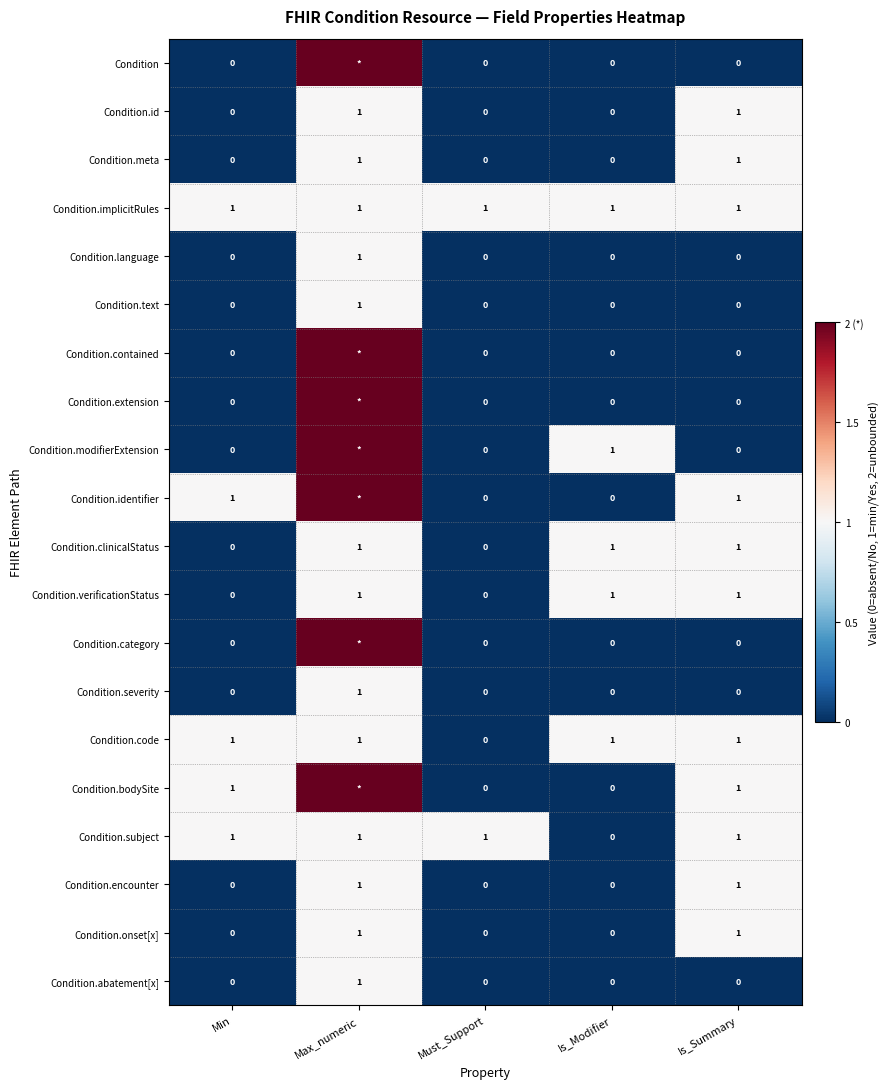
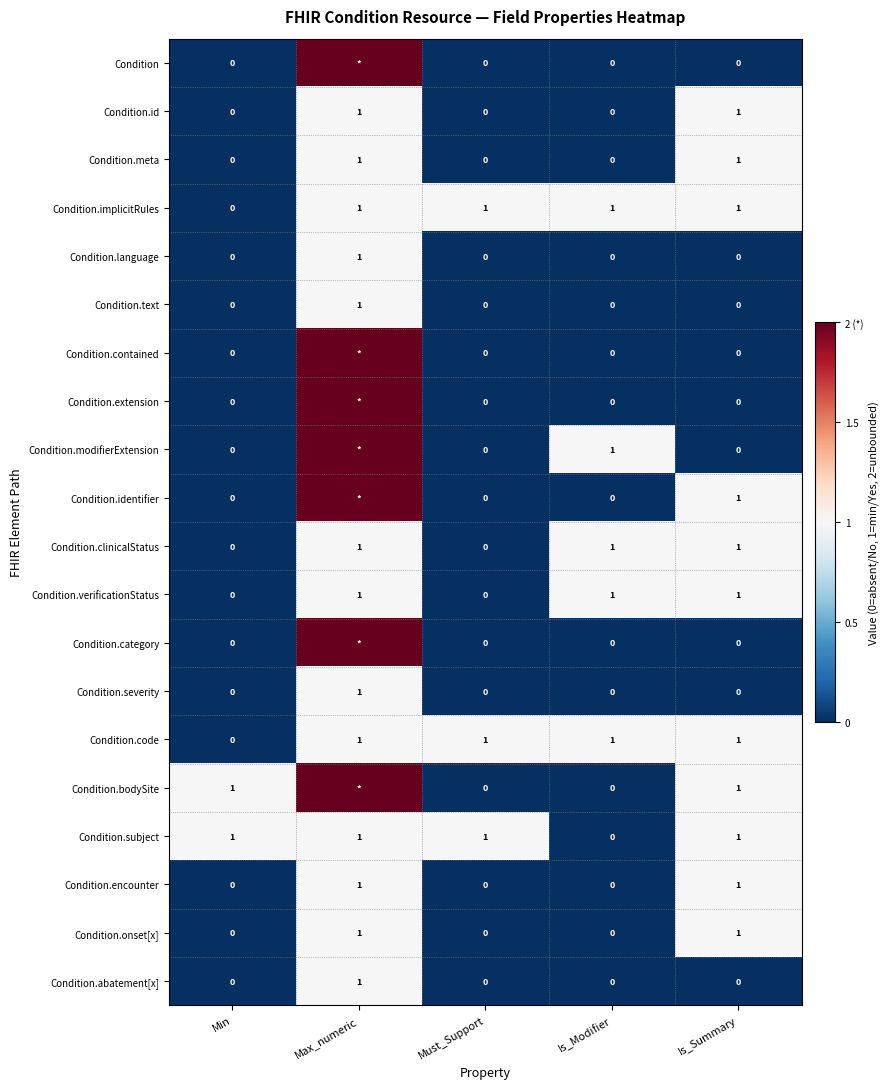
  {
    "Condition": {
      "Min": 0,
      "Must_Support": 0,
      "Is_Modifier": 0,
      "Is_Summary": 0
    },
    "Condition.id": {
      "Min": 0,
      "Max_numeric": 1,
      "Must_Support": 0,
      "Is_Modifier": 0,
      "Is_Summary": 1
    },
    "Condition.meta": {
      "Min": 0,
      "Max_numeric": 1,
      "Must_Support": 0,
      "Is_Modifier": 0,
      "Is_Summary": 1
    },
    "Condition.implicitRules": {
-     "Min": 1,
+     "Min": 0,
      "Max_numeric": 1,
      "Must_Support": 1,
      "Is_Modifier": 1,
      "Is_Summary": 1
    },
    "Condition.language": {
      "Min": 0,
      "Max_numeric": 1,
      "Must_Support": 0,
      "Is_Modifier": 0,
      "Is_Summary": 0
    },
    "Condition.text": {
      "Min": 0,
      "Max_numeric": 1,
      "Must_Support": 0,
      "Is_Modifier": 0,
      "Is_Summary": 0
    },
    "Condition.contained": {
      "Min": 0,
      "Must_Support": 0,
      "Is_Modifier": 0,
      "Is_Summary": 0
    },
    "Condition.extension": {
      "Min": 0,
      "Must_Support": 0,
      "Is_Modifier": 0,
      "Is_Summary": 0
    },
    "Condition.modifierExtension": {
      "Min": 0,
      "Must_Support": 0,
      "Is_Modifier": 1,
      "Is_Summary": 0
    },
    "Condition.identifier": {
-     "Min": 1,
+     "Min": 0,
      "Must_Support": 0,
      "Is_Modifier": 0,
      "Is_Summary": 1
    },
    "Condition.clinicalStatus": {
      "Min": 0,
      "Max_numeric": 1,
      "Must_Support": 0,
      "Is_Modifier": 1,
      "Is_Summary": 1
    },
    "Condition.verificationStatus": {
      "Min": 0,
      "Max_numeric": 1,
      "Must_Support": 0,
      "Is_Modifier": 1,
      "Is_Summary": 1
    },
    "Condition.category": {
      "Min": 0,
      "Must_Support": 0,
      "Is_Modifier": 0,
      "Is_Summary": 0
    },
    "Condition.severity": {
      "Min": 0,
      "Max_numeric": 1,
      "Must_Support": 0,
      "Is_Modifier": 0,
      "Is_Summary": 0
    },
    "Condition.code": {
-     "Min": 1,
+     "Min": 0,
      "Max_numeric": 1,
-     "Must_Support": 0,
+     "Must_Support": 1,
      "Is_Modifier": 1,
      "Is_Summary": 1
    },
    "Condition.bodySite": {
      "Min": 1,
      "Must_Support": 0,
      "Is_Modifier": 0,
      "Is_Summary": 1
    },
    "Condition.subject": {
      "Min": 1,
      "Max_numeric": 1,
      "Must_Support": 1,
      "Is_Modifier": 0,
      "Is_Summary": 1
    },
    "Condition.encounter": {
      "Min": 0,
      "Max_numeric": 1,
      "Must_Support": 0,
      "Is_Modifier": 0,
      "Is_Summary": 1
    },
    "Condition.onset[x]": {
      "Min": 0,
      "Max_numeric": 1,
      "Must_Support": 0,
      "Is_Modifier": 0,
      "Is_Summary": 1
    },
    "Condition.abatement[x]": {
      "Min": 0,
      "Max_numeric": 1,
      "Must_Support": 0,
      "Is_Modifier": 0,
      "Is_Summary": 0
    }
  }
